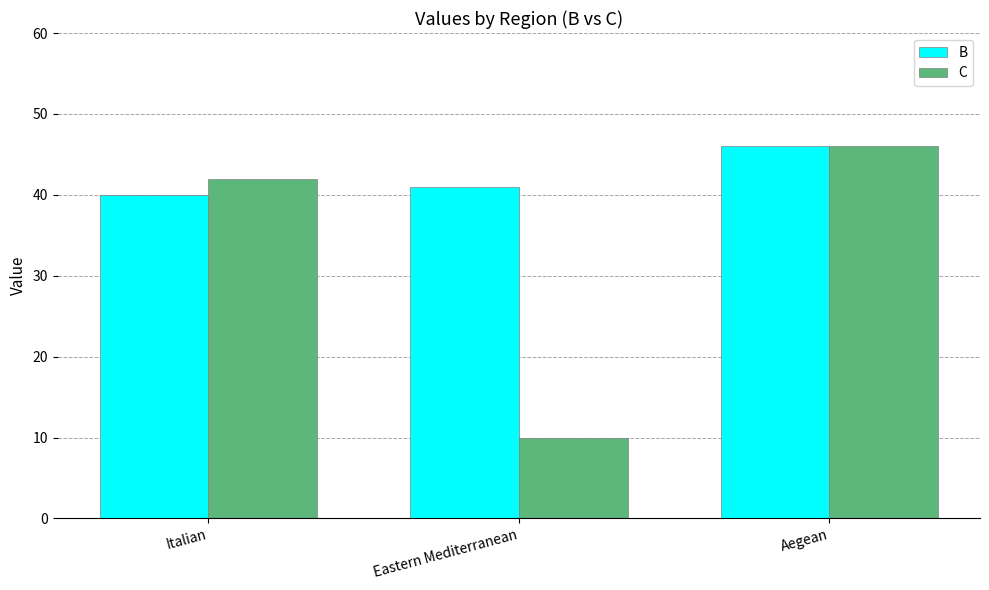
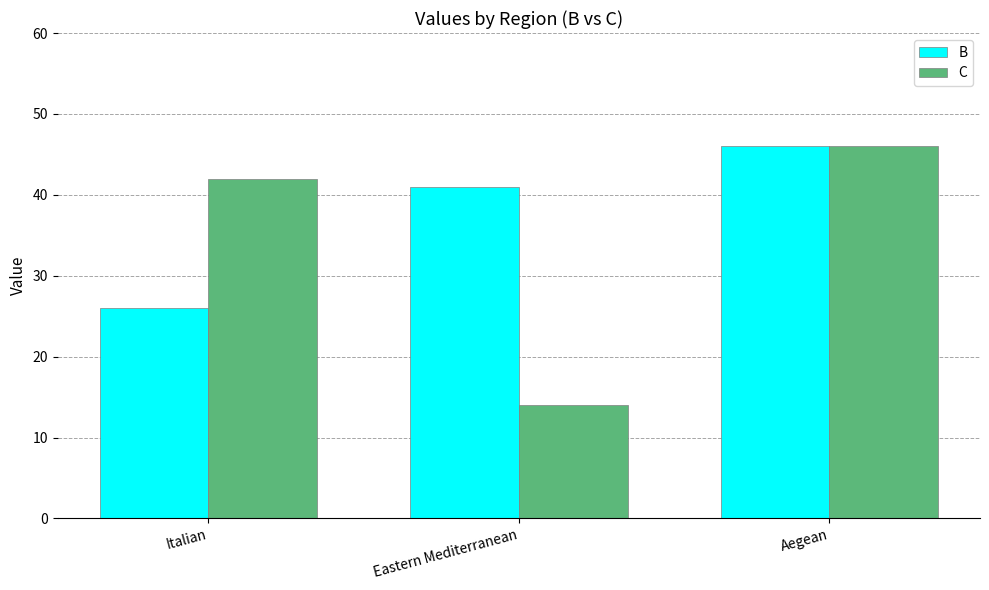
  {
    "B": {
-     "Italian": 40,
+     "Italian": 26,
      "Eastern Mediterranean": 41,
      "Aegean": 46
    },
    "C": {
      "Italian": 42,
-     "Eastern Mediterranean": 10,
+     "Eastern Mediterranean": 14,
      "Aegean": 46
    }
  }
